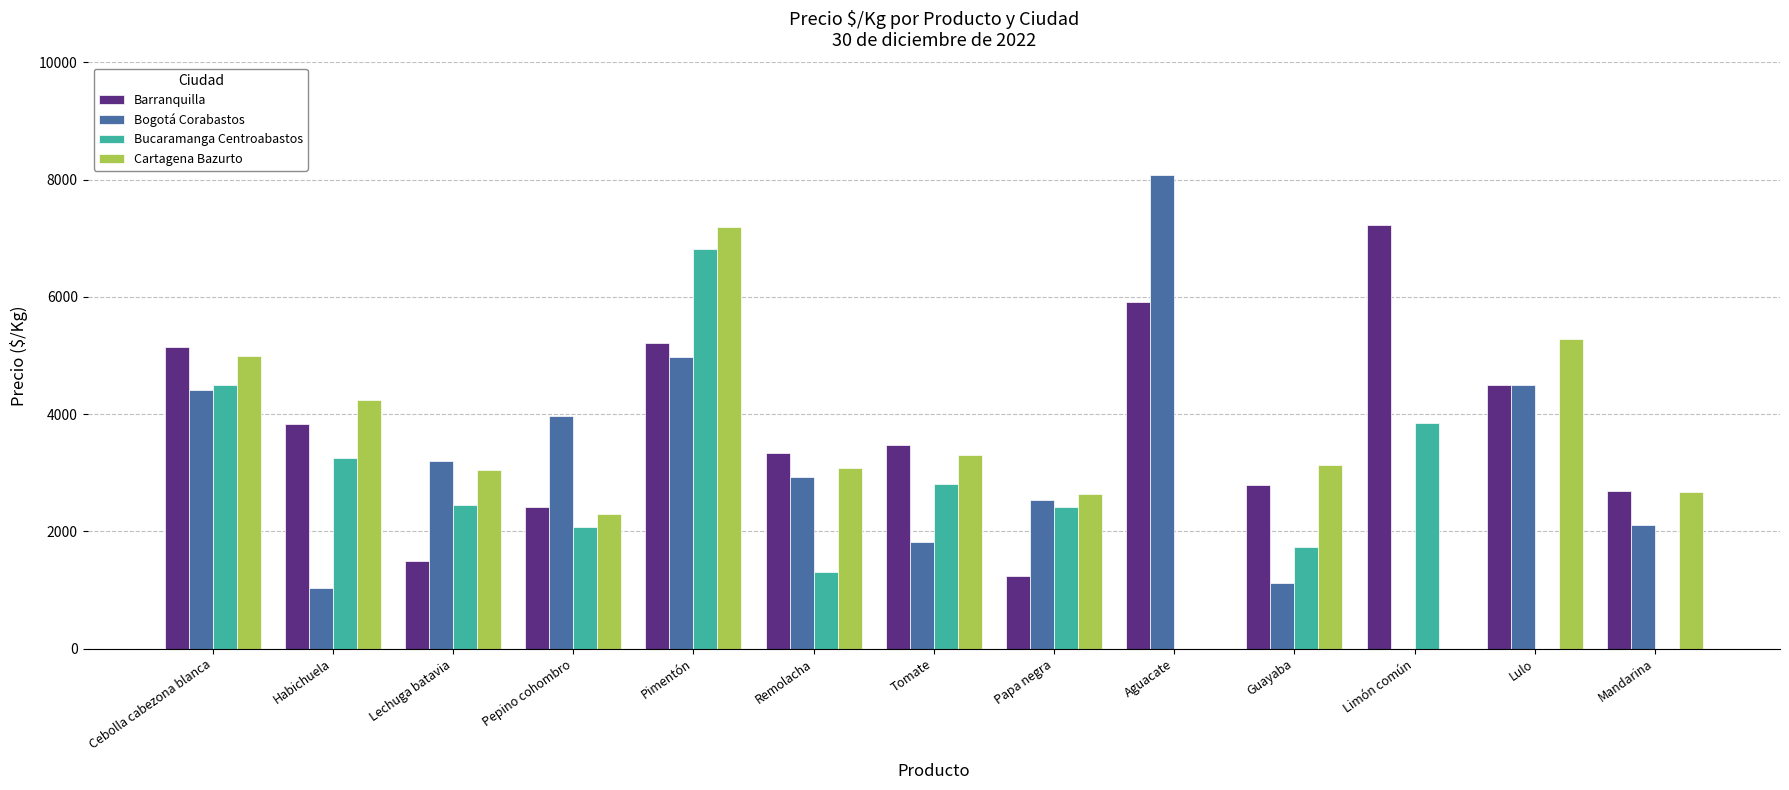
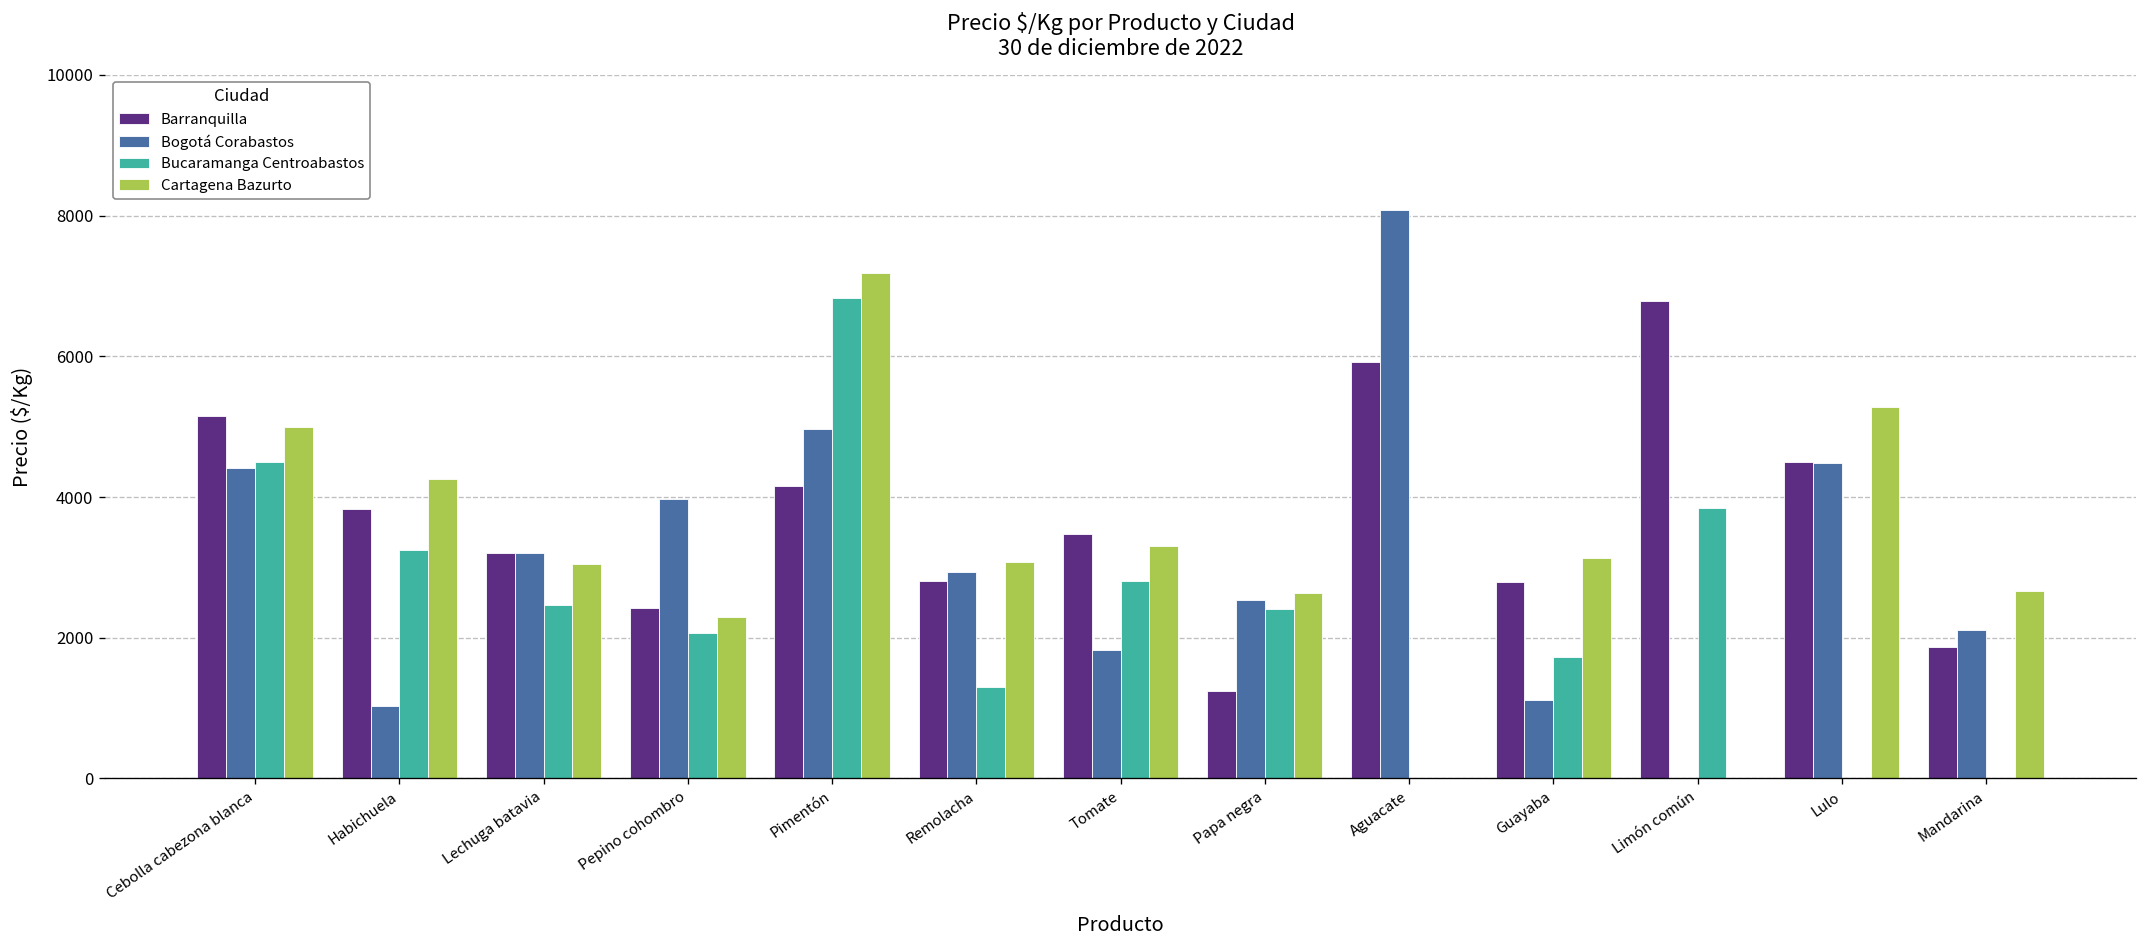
  {
    "Barranquilla": {
      "Cebolla cabezona blanca": 5100,
      "Habichuela": 3800,
-     "Lechuga batavia": 1500,
+     "Lechuga batavia": 3200,
      "Pepino cohombro": 2400,
-     "Pimentón": 5200,
-     "Remolacha": 3300,
+     "Pimentón": 4200,
+     "Remolacha": 2800,
      "Tomate": 3500,
      "Papa negra": 1200,
      "Aguacate": 5900,
      "Guayaba": 2800,
-     "Limón común": 7200,
+     "Limón común": 6800,
      "Lulo": 4500,
-     "Mandarina": 2700
+     "Mandarina": 1900
    }
  }
